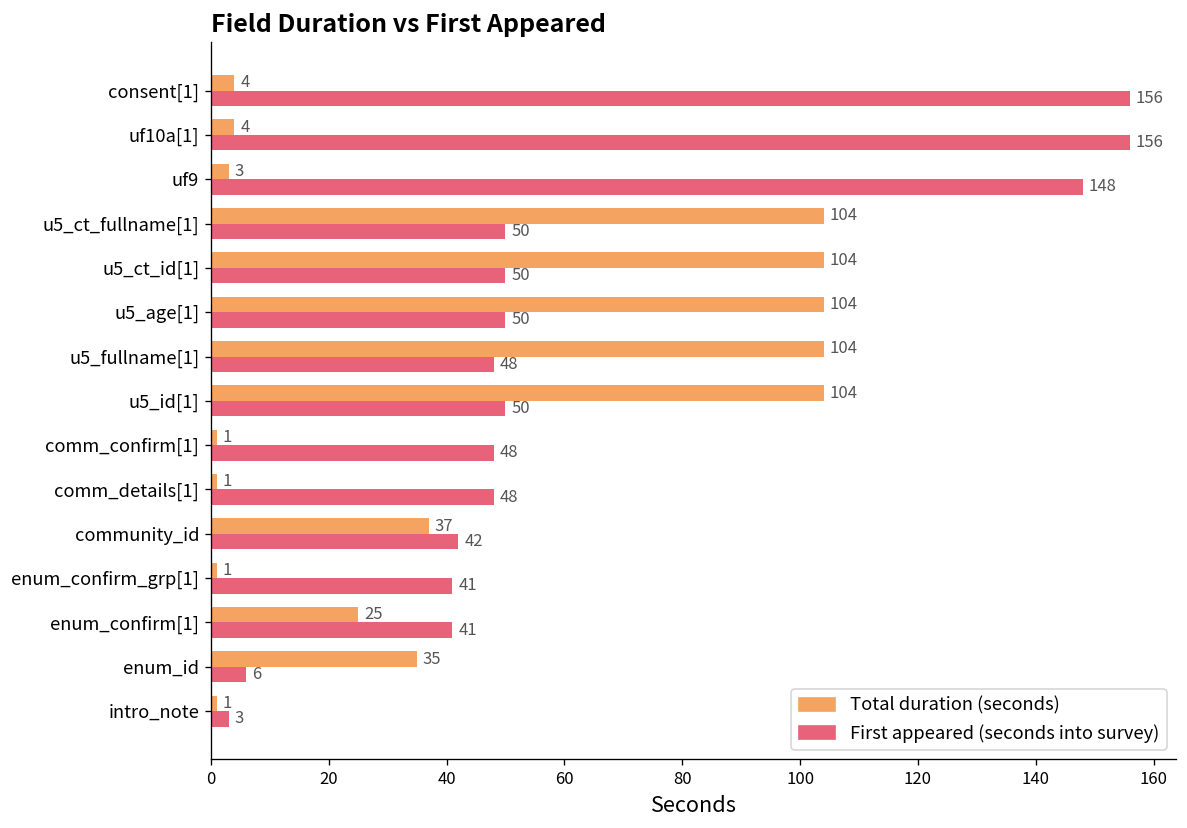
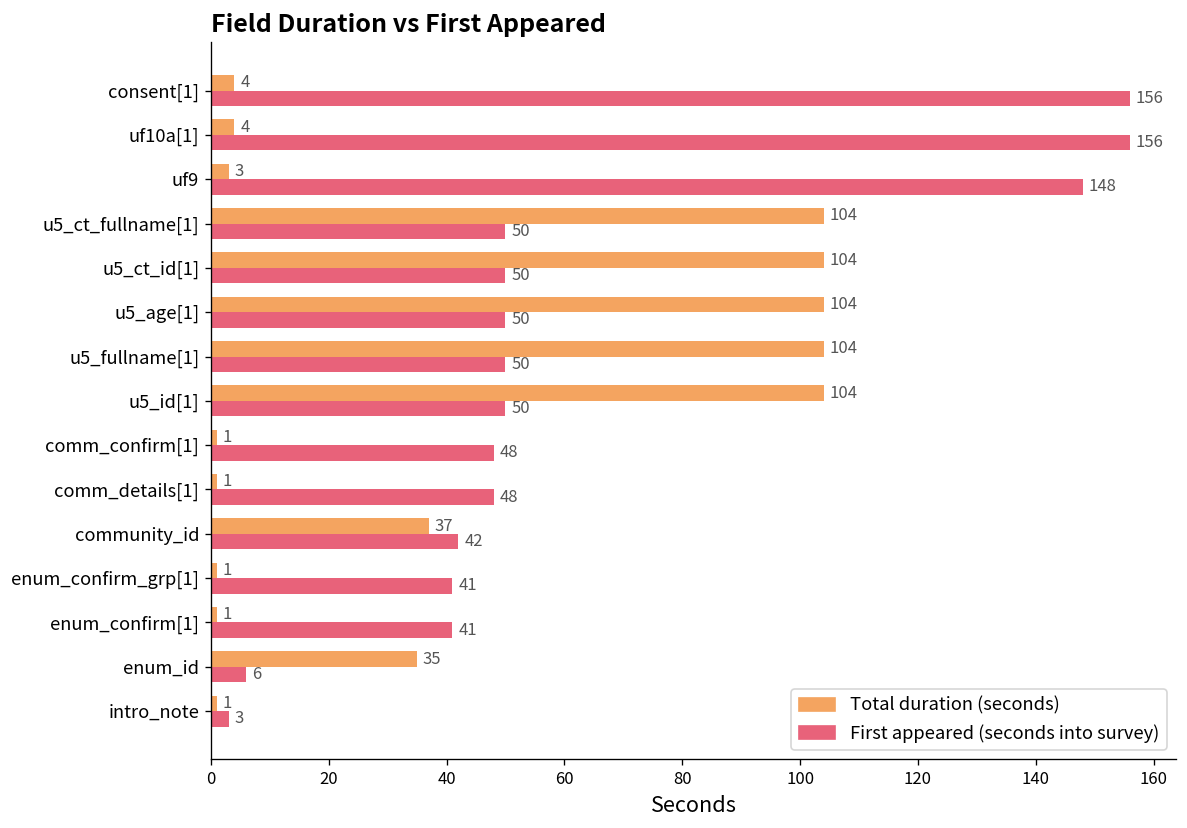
  {
    "Total duration (seconds)": {
      "consent[1]": 4,
      "uf10a[1]": 4,
      "uf9": 3,
      "u5_ct_fullname[1]": 104,
      "u5_ct_id[1]": 104,
      "u5_age[1]": 104,
      "u5_fullname[1]": 104,
      "u5_id[1]": 104,
      "comm_confirm[1]": 1,
      "comm_details[1]": 1,
      "community_id": 37,
      "enum_confirm_grp[1]": 1,
-     "enum_confirm[1]": 25,
+     "enum_confirm[1]": 1,
      "enum_id": 35,
      "intro_note": 1
    },
    "First appeared (seconds into survey)": {
      "consent[1]": 156,
      "uf10a[1]": 156,
      "uf9": 148,
      "u5_ct_fullname[1]": 50,
      "u5_ct_id[1]": 50,
      "u5_age[1]": 50,
-     "u5_fullname[1]": 48,
+     "u5_fullname[1]": 50,
      "u5_id[1]": 50,
      "comm_confirm[1]": 48,
      "comm_details[1]": 48,
      "community_id": 42,
      "enum_confirm_grp[1]": 41,
      "enum_confirm[1]": 41,
      "enum_id": 6,
      "intro_note": 3
    }
  }
